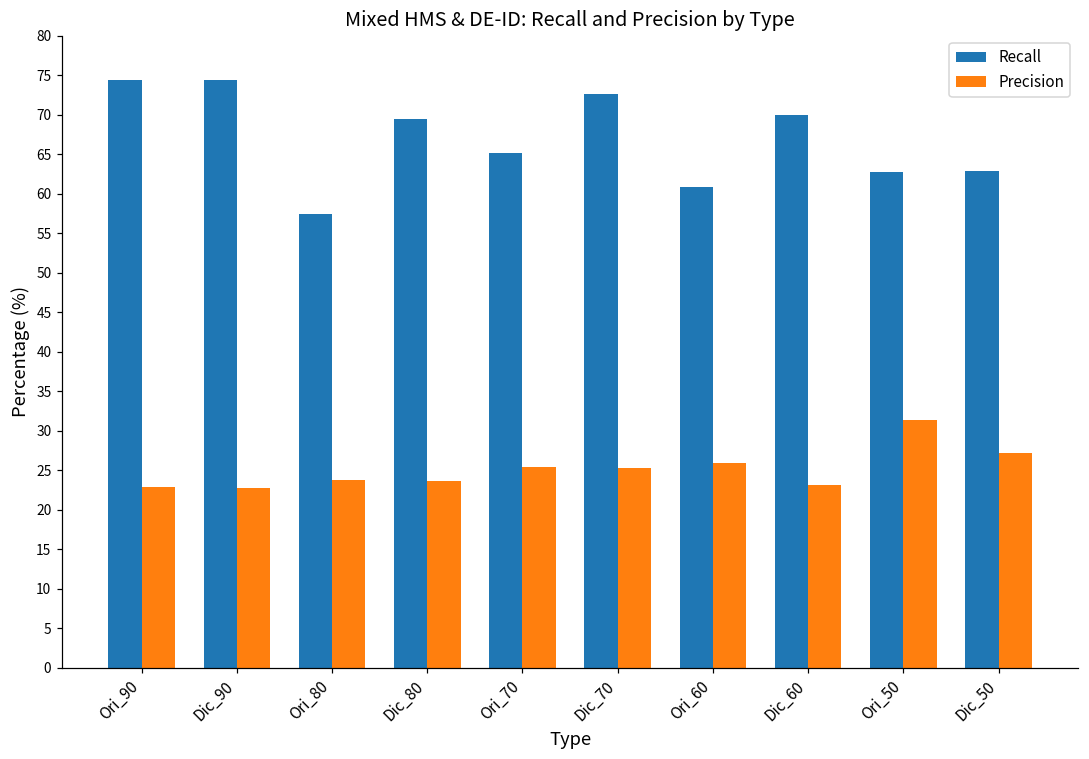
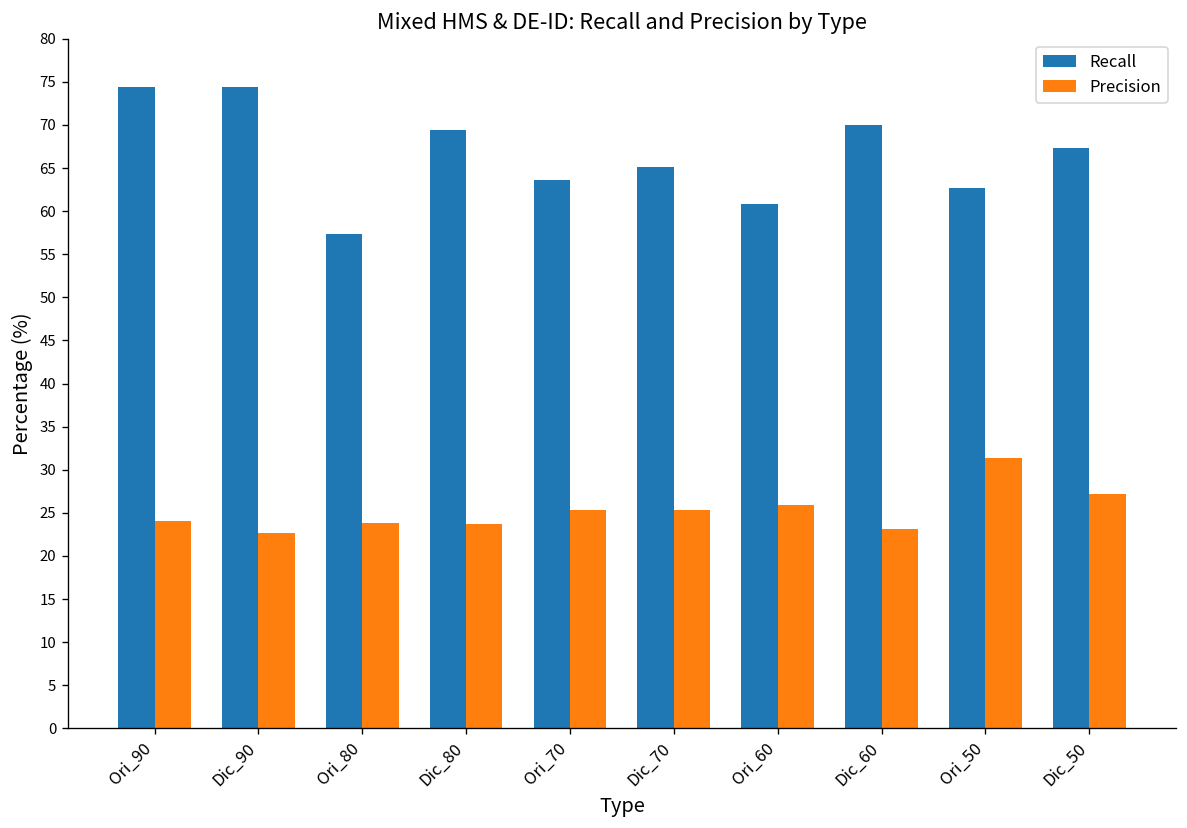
  {
    "Recall": {
      "Ori_90": 74,
      "Dic_90": 74,
      "Ori_80": 57,
      "Dic_80": 69,
-     "Ori_70": 65,
-     "Dic_70": 73,
+     "Ori_70": 64,
+     "Dic_70": 65,
      "Ori_60": 61,
      "Dic_60": 70,
      "Ori_50": 63,
-     "Dic_50": 63
+     "Dic_50": 67
    },
    "Precision": {
-     "Ori_90": 23,
+     "Ori_90": 24,
      "Dic_90": 23,
      "Ori_80": 24,
      "Dic_80": 24,
      "Ori_70": 25,
      "Dic_70": 25,
      "Ori_60": 26,
      "Dic_60": 23,
      "Ori_50": 31,
      "Dic_50": 27
    }
  }
